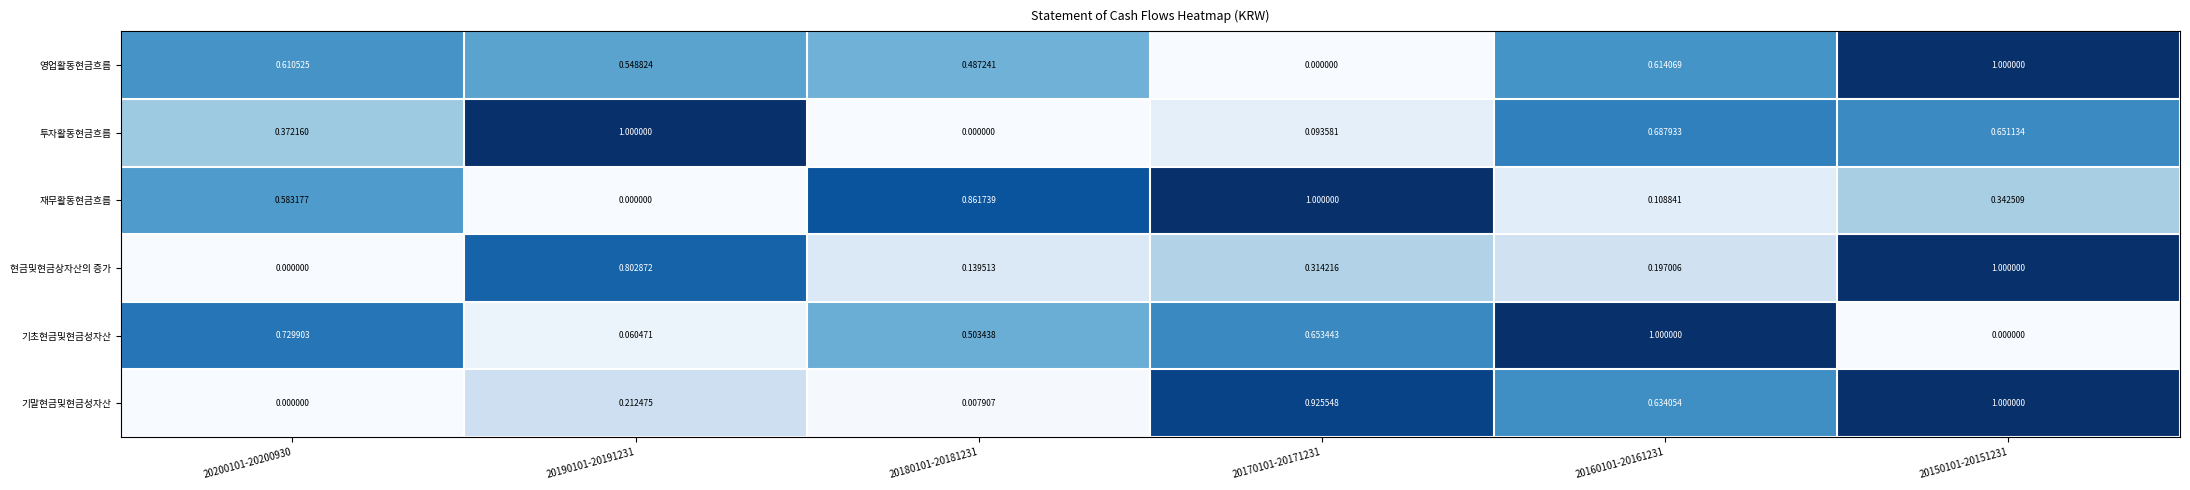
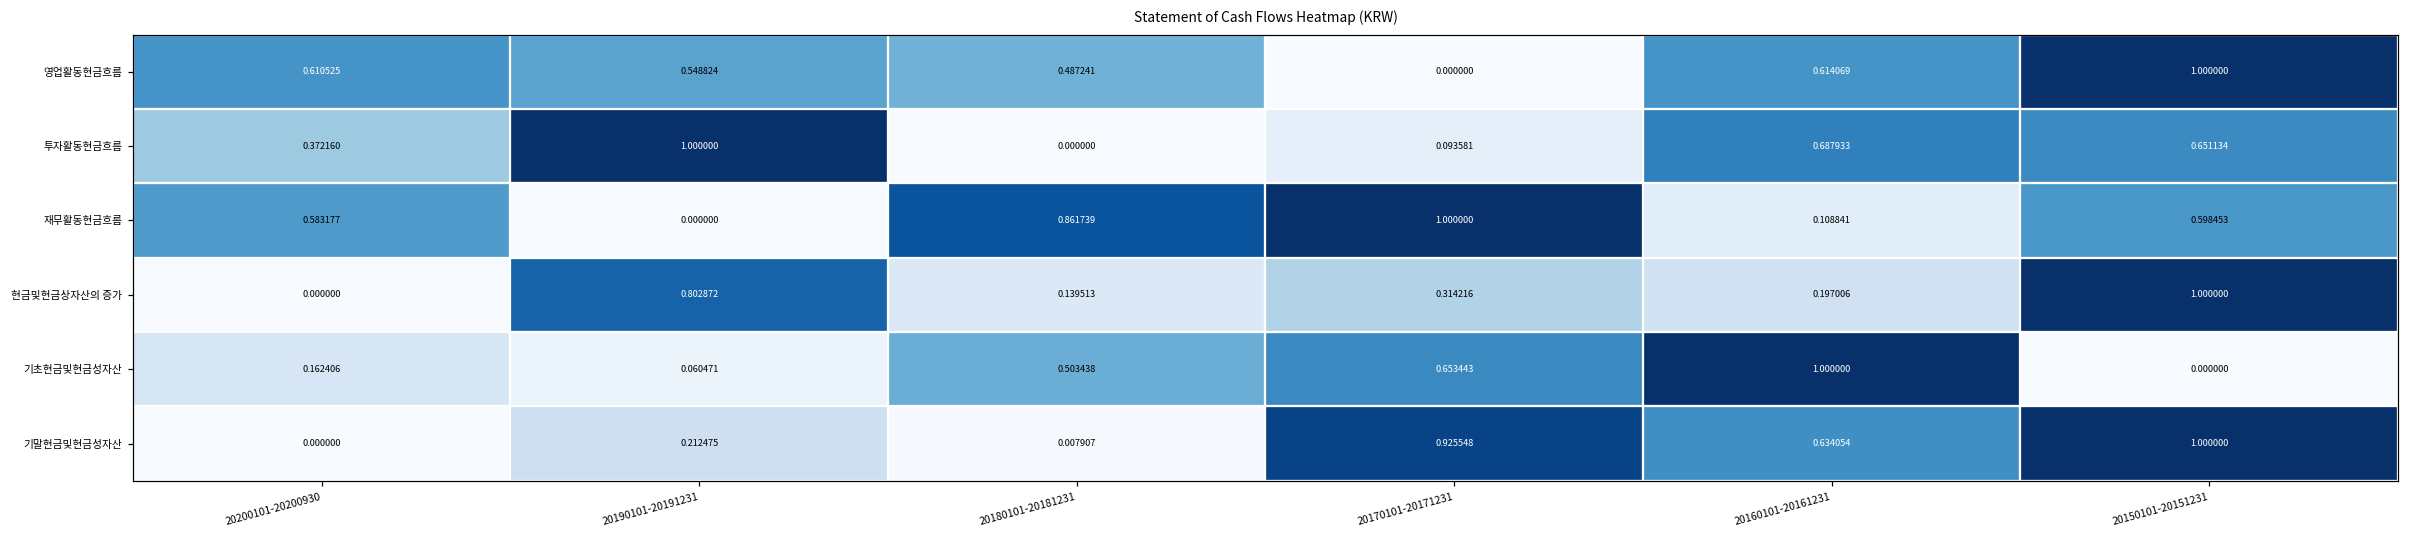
  {
    "영업활동현금흐름": {
      "20200101-20200930": 0.610525,
      "20190101-20191231": 0.548824,
      "20180101-20181231": 0.487241,
      "20170101-20171231": 0.000000,
      "20160101-20161231": 0.614069,
      "20150101-20151231": 1.000000
    },
    "투자활동현금흐름": {
      "20200101-20200930": 0.372160,
      "20190101-20191231": 1.000000,
      "20180101-20181231": 0.000000,
      "20170101-20171231": 0.093581,
      "20160101-20161231": 0.687933,
      "20150101-20151231": 0.651134
    },
    "재무활동현금흐름": {
      "20200101-20200930": 0.583177,
      "20190101-20191231": 0.000000,
      "20180101-20181231": 0.861739,
      "20170101-20171231": 1.000000,
      "20160101-20161231": 0.108841,
-     "20150101-20151231": 0.342509
+     "20150101-20151231": 0.598453
    },
    "현금및현금상자산의 증가": {
      "20200101-20200930": 0.000000,
      "20190101-20191231": 0.802872,
      "20180101-20181231": 0.139513,
      "20170101-20171231": 0.314216,
      "20160101-20161231": 0.197006,
      "20150101-20151231": 1.000000
    },
    "기초현금및현금성자산": {
-     "20200101-20200930": 0.729903,
+     "20200101-20200930": 0.162406,
      "20190101-20191231": 0.060471,
      "20180101-20181231": 0.503438,
      "20170101-20171231": 0.653443,
      "20160101-20161231": 1.000000,
      "20150101-20151231": 0.000000
    },
    "기말현금및현금성자산": {
      "20200101-20200930": 0.000000,
      "20190101-20191231": 0.212475,
      "20180101-20181231": 0.007907,
      "20170101-20171231": 0.925548,
      "20160101-20161231": 0.634054,
      "20150101-20151231": 1.000000
    }
  }
